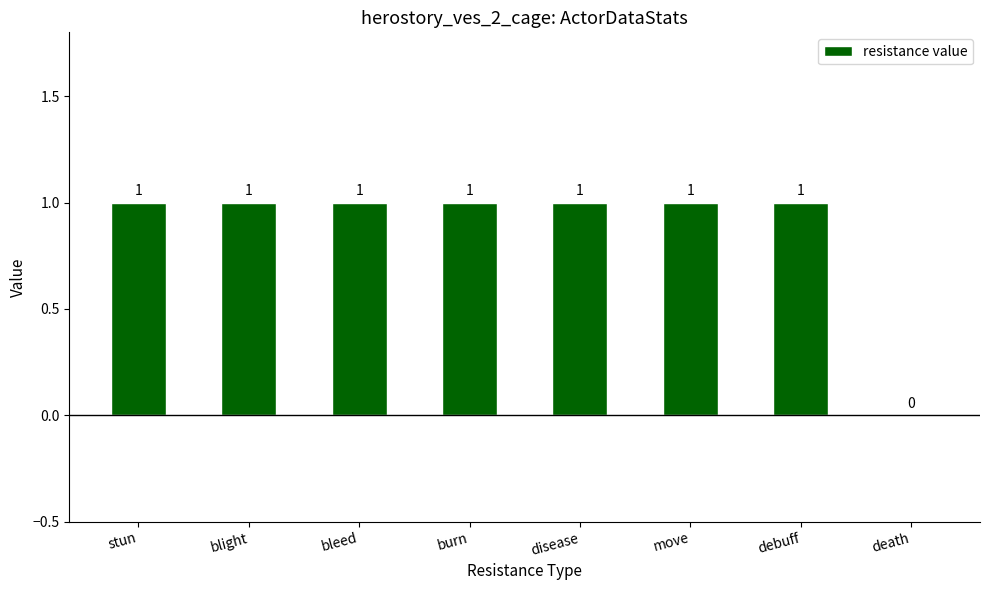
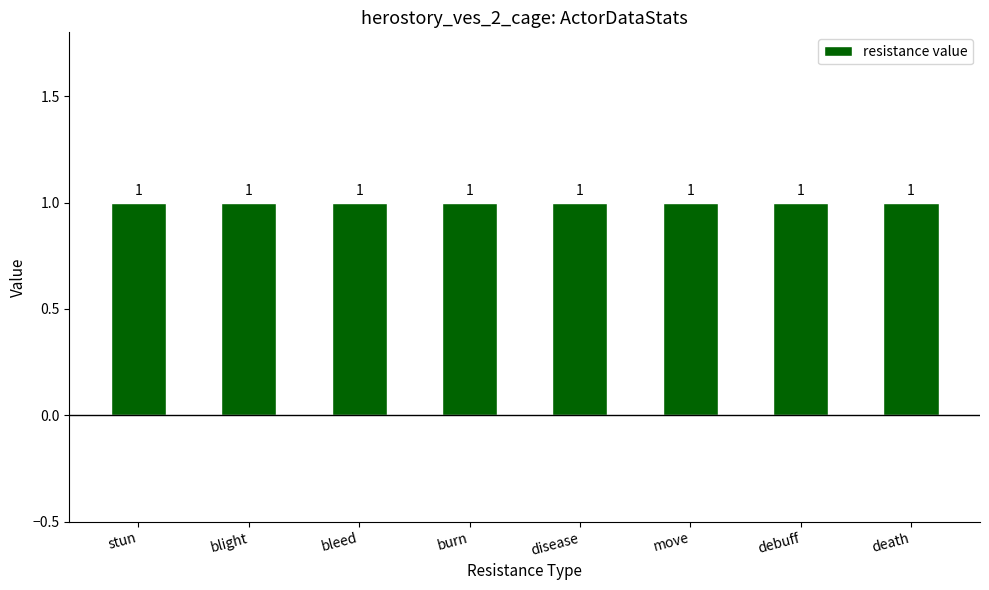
  {
    "stun": 1,
    "blight": 1,
    "bleed": 1,
    "burn": 1,
    "disease": 1,
    "move": 1,
    "debuff": 1,
-   "death": 0
+   "death": 1
  }
